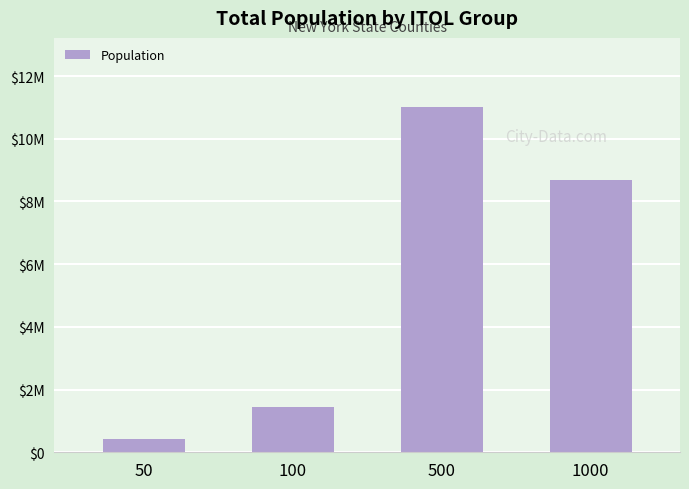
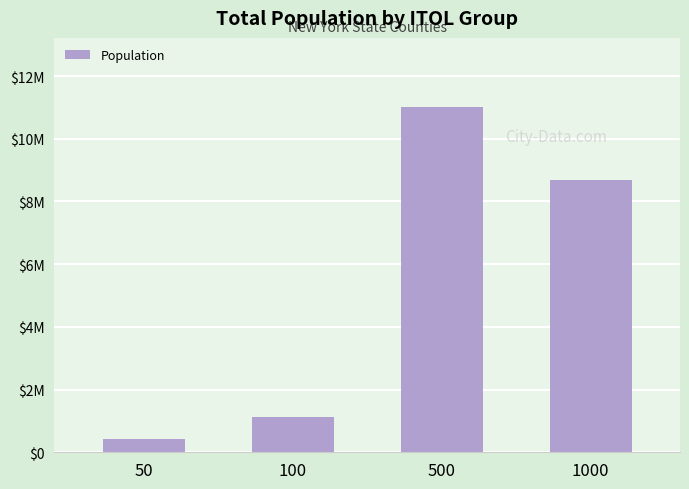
  {
    "50": "$400000",
-   "100": "$1500000",
+   "100": "$1100000",
    "500": "$11000000",
    "1000": "$8700000"
  }
